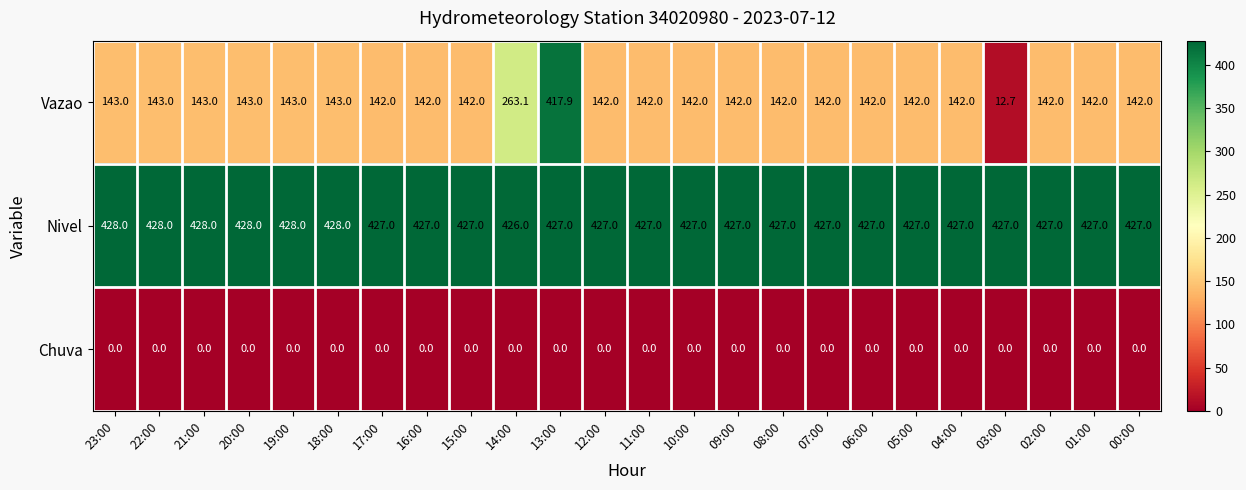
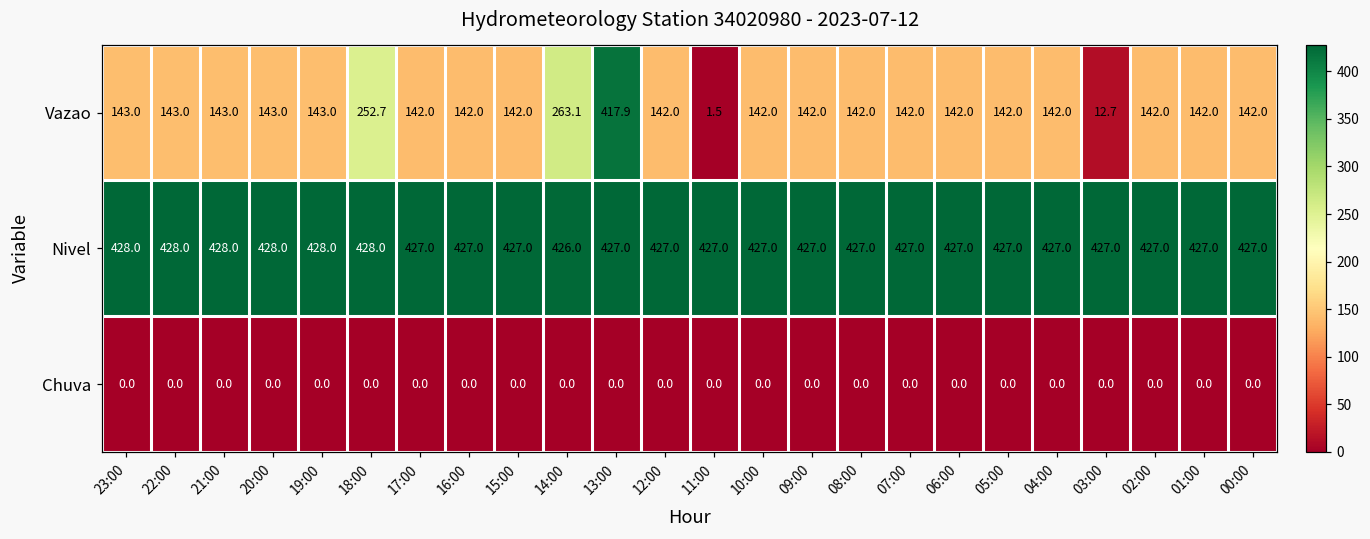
  {
    "Vazao": {
      "23:00": 143.0,
      "22:00": 143.0,
      "21:00": 143.0,
      "20:00": 143.0,
      "19:00": 143.0,
-     "18:00": 143.0,
+     "18:00": 252.7,
      "17:00": 142.0,
      "16:00": 142.0,
      "15:00": 142.0,
      "14:00": 263.1,
      "13:00": 417.9,
      "12:00": 142.0,
-     "11:00": 142.0,
+     "11:00": 1.5,
      "10:00": 142.0,
      "09:00": 142.0,
      "08:00": 142.0,
      "07:00": 142.0,
      "06:00": 142.0,
      "05:00": 142.0,
      "04:00": 142.0,
      "03:00": 12.7,
      "02:00": 142.0,
      "01:00": 142.0,
      "00:00": 142.0
    },
    "Nivel": {
      "23:00": 428.0,
      "22:00": 428.0,
      "21:00": 428.0,
      "20:00": 428.0,
      "19:00": 428.0,
      "18:00": 428.0,
      "17:00": 427.0,
      "16:00": 427.0,
      "15:00": 427.0,
      "14:00": 426.0,
      "13:00": 427.0,
      "12:00": 427.0,
      "11:00": 427.0,
      "10:00": 427.0,
      "09:00": 427.0,
      "08:00": 427.0,
      "07:00": 427.0,
      "06:00": 427.0,
      "05:00": 427.0,
      "04:00": 427.0,
      "03:00": 427.0,
      "02:00": 427.0,
      "01:00": 427.0,
      "00:00": 427.0
    },
    "Chuva": {
      "23:00": 0.0,
      "22:00": 0.0,
      "21:00": 0.0,
      "20:00": 0.0,
      "19:00": 0.0,
      "18:00": 0.0,
      "17:00": 0.0,
      "16:00": 0.0,
      "15:00": 0.0,
      "14:00": 0.0,
      "13:00": 0.0,
      "12:00": 0.0,
      "11:00": 0.0,
      "10:00": 0.0,
      "09:00": 0.0,
      "08:00": 0.0,
      "07:00": 0.0,
      "06:00": 0.0,
      "05:00": 0.0,
      "04:00": 0.0,
      "03:00": 0.0,
      "02:00": 0.0,
      "01:00": 0.0,
      "00:00": 0.0
    }
  }
